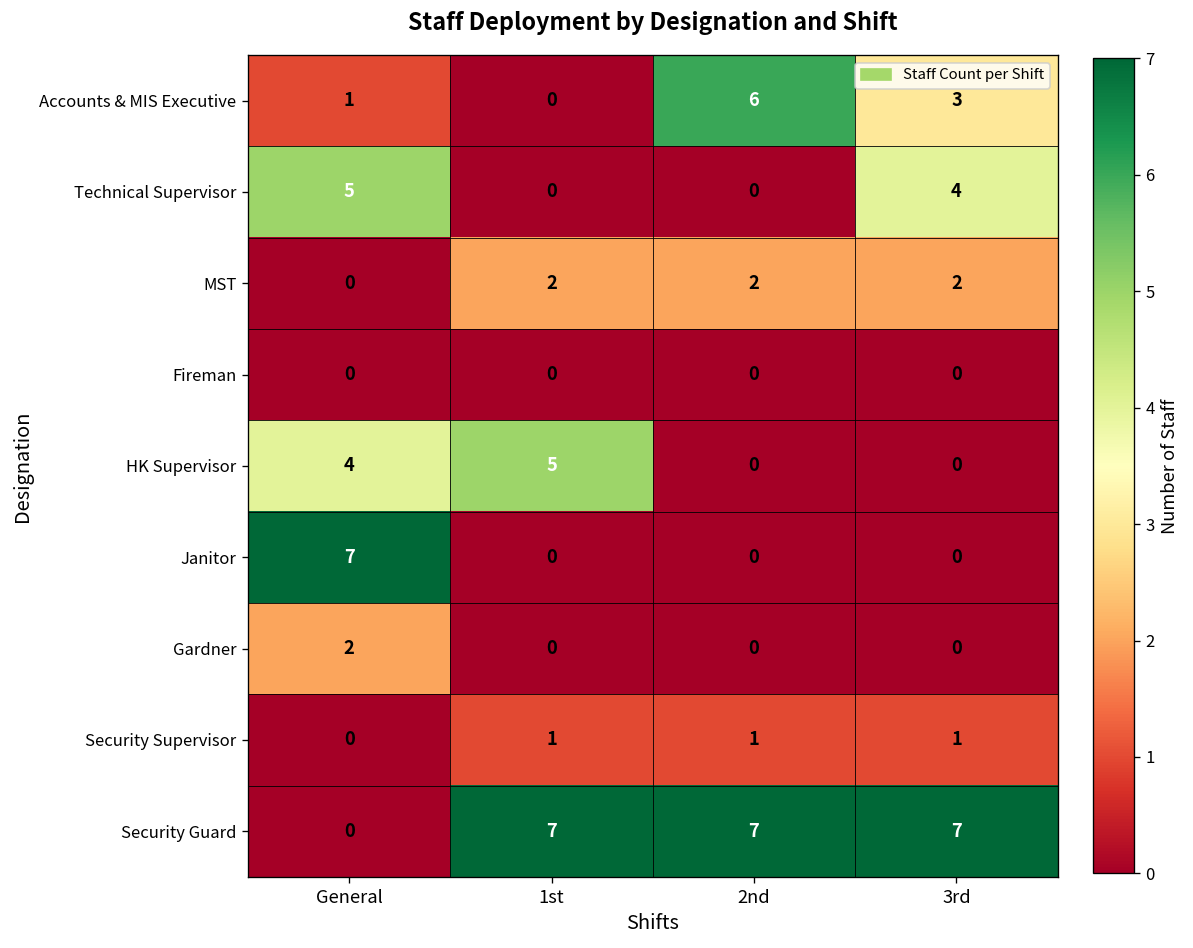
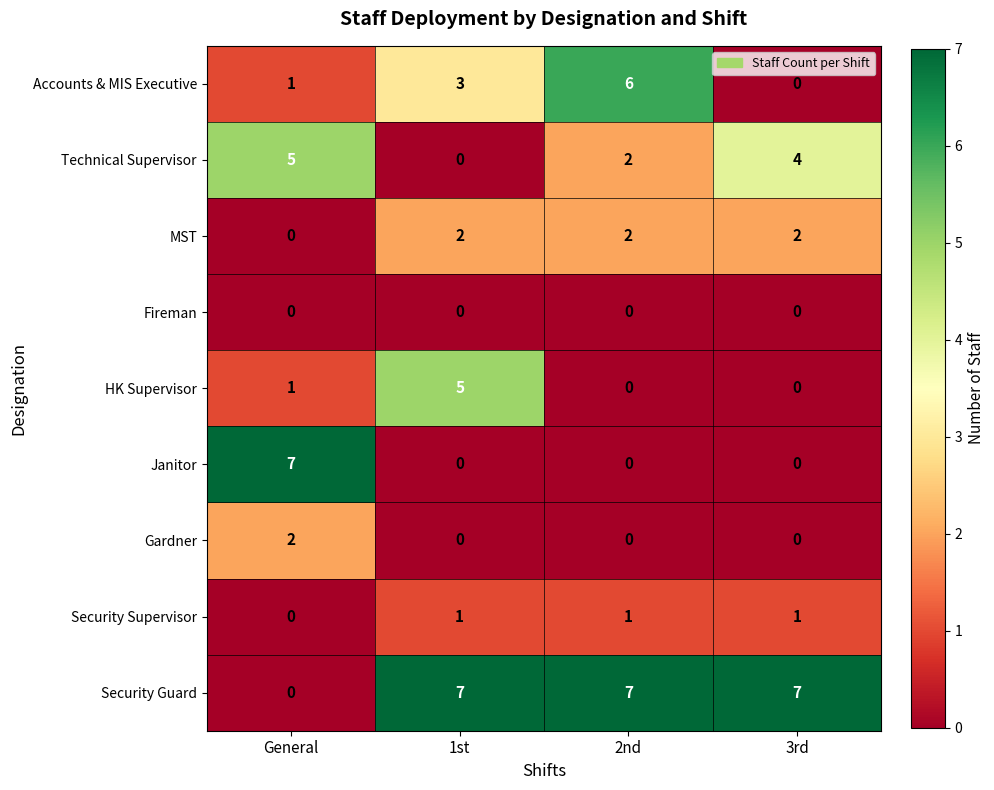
  {
    "Accounts & MIS Executive": {
      "General": 1,
-     "1st": 0,
+     "1st": 3,
      "2nd": 6,
-     "3rd": 3
+     "3rd": 0
    },
    "Technical Supervisor": {
      "General": 5,
      "1st": 0,
-     "2nd": 0,
+     "2nd": 2,
      "3rd": 4
    },
    "MST": {
      "General": 0,
      "1st": 2,
      "2nd": 2,
      "3rd": 2
    },
    "Fireman": {
      "General": 0,
      "1st": 0,
      "2nd": 0,
      "3rd": 0
    },
    "HK Supervisor": {
-     "General": 4,
+     "General": 1,
      "1st": 5,
      "2nd": 0,
      "3rd": 0
    },
    "Janitor": {
      "General": 7,
      "1st": 0,
      "2nd": 0,
      "3rd": 0
    },
    "Gardner": {
      "General": 2,
      "1st": 0,
      "2nd": 0,
      "3rd": 0
    },
    "Security Supervisor": {
      "General": 0,
      "1st": 1,
      "2nd": 1,
      "3rd": 1
    },
    "Security Guard": {
      "General": 0,
      "1st": 7,
      "2nd": 7,
      "3rd": 7
    }
  }
